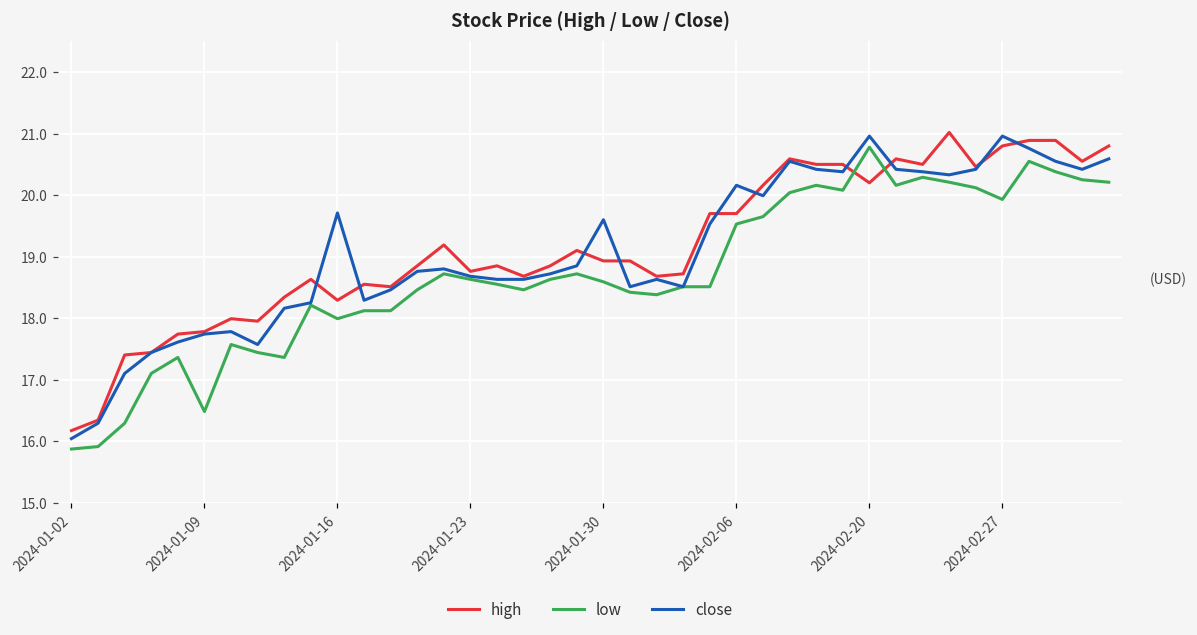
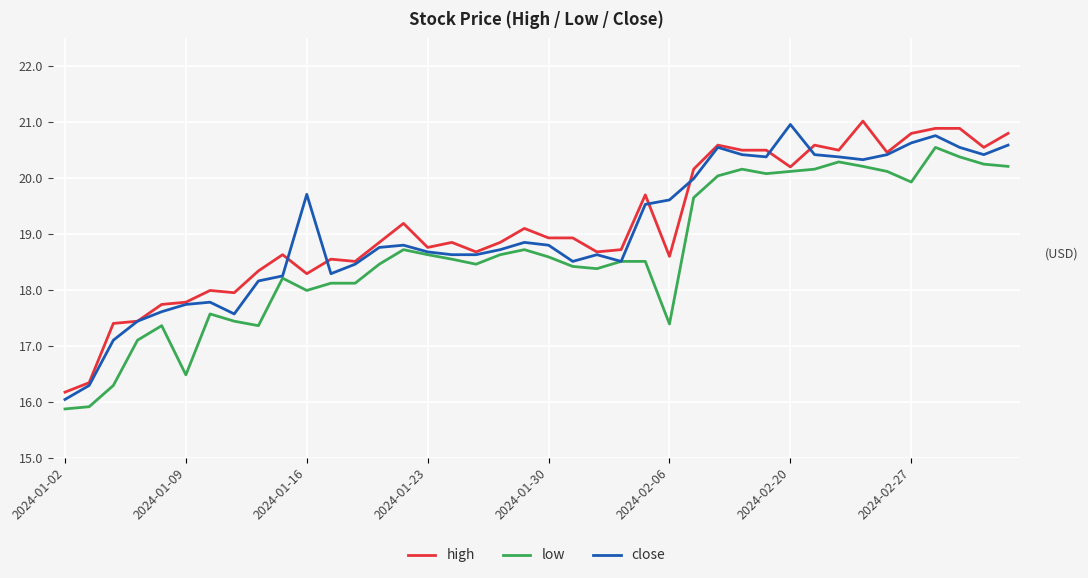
  {
    "high": {
      "2024-01-02": 16.2,
      "2024-01-16": 18.3,
      "2024-01-23": 18.8,
      "2024-01-30": 18.9,
-     "2024-02-06": 19.7,
+     "2024-02-06": 18.6,
      "2024-02-20": 20.2,
      "2024-02-27": 20.8
    },
    "low": {
      "2024-01-02": 15.9,
      "2024-01-09": 16.5,
      "2024-01-16": 18.0,
      "2024-01-23": 18.6,
      "2024-01-30": 18.6,
-     "2024-02-06": 19.5,
-     "2024-02-20": 20.8,
+     "2024-02-06": 17.4,
+     "2024-02-20": 20.1,
      "2024-02-27": 19.9
    },
    "close": {
      "2024-01-02": 16.0,
      "2024-01-16": 19.7,
      "2024-01-23": 18.7,
-     "2024-01-30": 19.6,
-     "2024-02-06": 20.2,
+     "2024-01-30": 18.8,
+     "2024-02-06": 19.6,
      "2024-02-20": 21.0,
-     "2024-02-27": 21.0
+     "2024-02-27": 20.6
    }
  }
